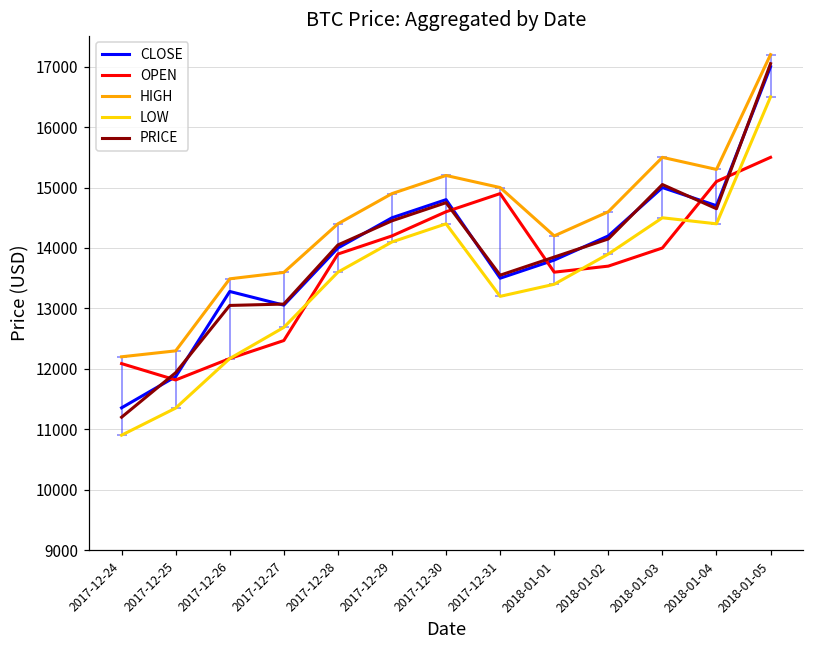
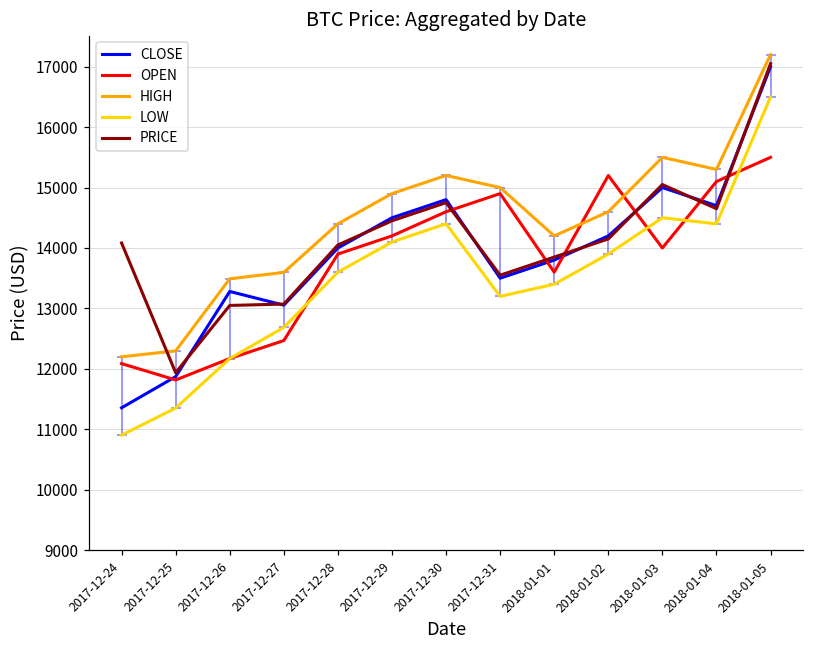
  {
    "CLOSE": {
      "2017-12-24": 11400,
      "2017-12-25": 11900,
      "2017-12-26": 13300,
      "2017-12-28": 14000,
      "2017-12-29": 14500,
      "2017-12-30": 14800,
      "2017-12-31": 13500,
      "2018-01-01": 13800,
      "2018-01-02": 14200,
      "2018-01-03": 15000,
      "2018-01-04": 14700,
      "2018-01-05": 17000
    },
    "OPEN": {
      "2017-12-24": 12100,
      "2017-12-25": 11800,
      "2017-12-27": 12500,
      "2017-12-28": 13900,
      "2017-12-29": 14200,
      "2017-12-30": 14600,
      "2017-12-31": 14900,
      "2018-01-01": 13600,
-     "2018-01-02": 13700,
+     "2018-01-02": 15200,
      "2018-01-03": 14000,
      "2018-01-04": 15100,
      "2018-01-05": 15500
    },
    "PRICE": {
-     "2017-12-24": 11200,
+     "2017-12-24": 14100,
      "2017-12-25": 11900,
      "2017-12-26": 13000,
      "2017-12-28": 14100,
      "2017-12-29": 14500,
      "2017-12-30": 14800,
      "2017-12-31": 13600,
      "2018-01-01": 13900,
      "2018-01-02": 14200,
      "2018-01-03": 15100,
      "2018-01-04": 14700,
      "2018-01-05": 17100
    }
  }
